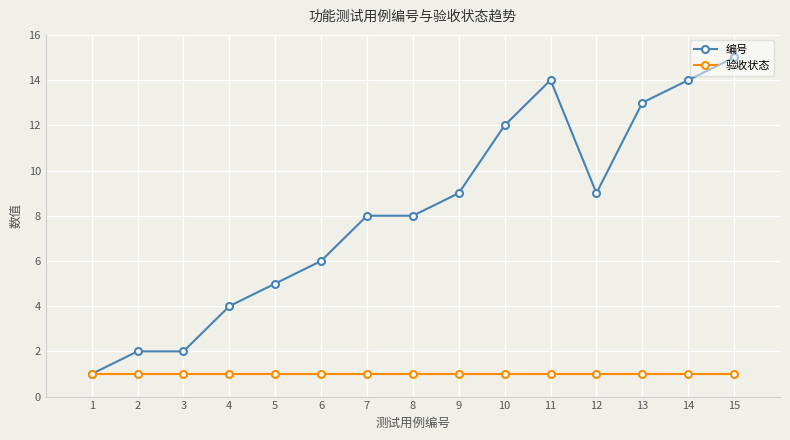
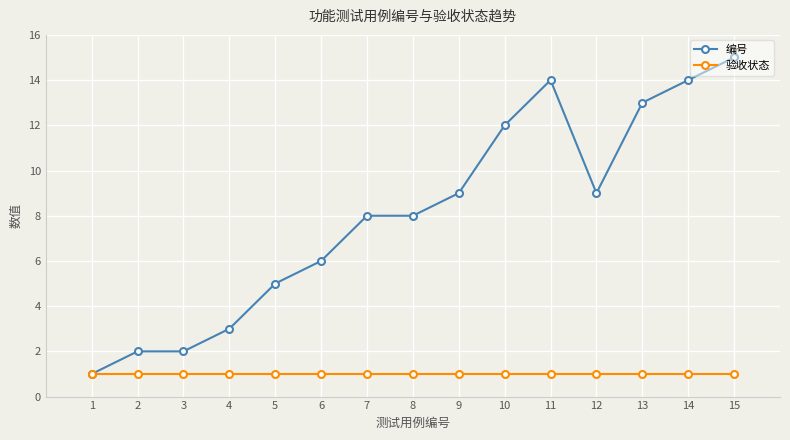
  {
    "编号": {
      "2": 2,
      "3": 2,
-     "4": 4,
+     "4": 3,
      "5": 5,
      "6": 6,
      "7": 8,
      "8": 8,
      "9": 9,
      "10": 12,
      "11": 14,
      "12": 9,
      "13": 13,
      "14": 14
    },
    "验收状态": {
      "2": 1,
      "3": 1,
      "4": 1,
      "5": 1,
      "6": 1,
      "7": 1,
      "8": 1,
      "9": 1,
      "10": 1,
      "11": 1,
      "12": 1,
      "13": 1,
      "14": 1,
      "15": 1
    }
  }
